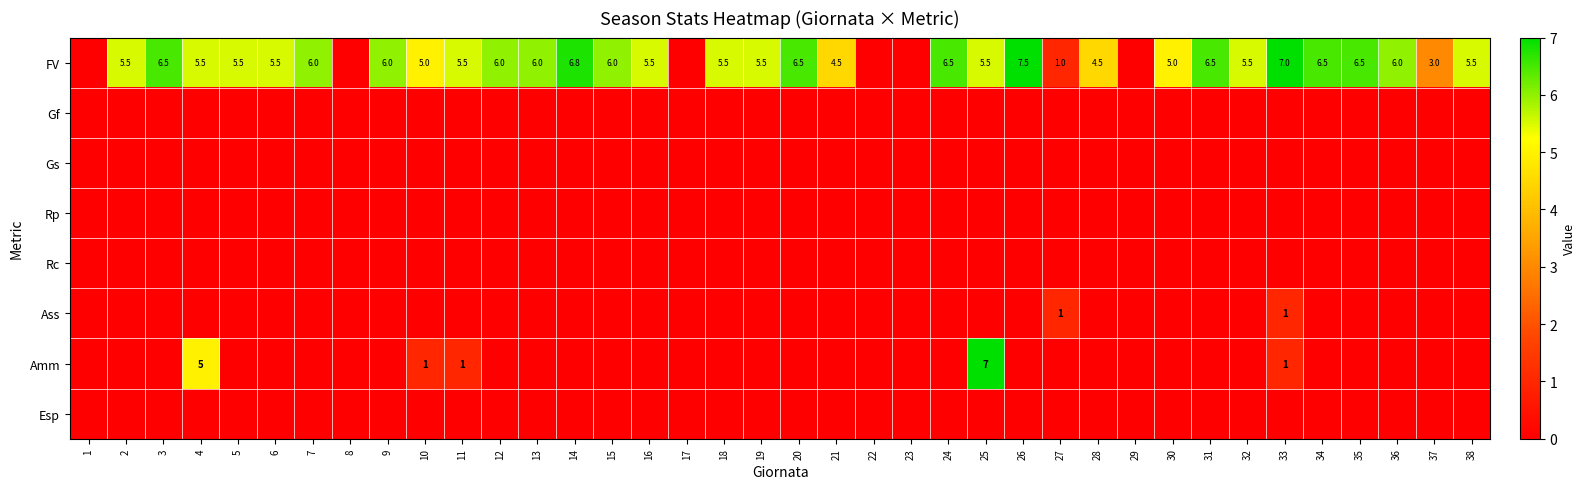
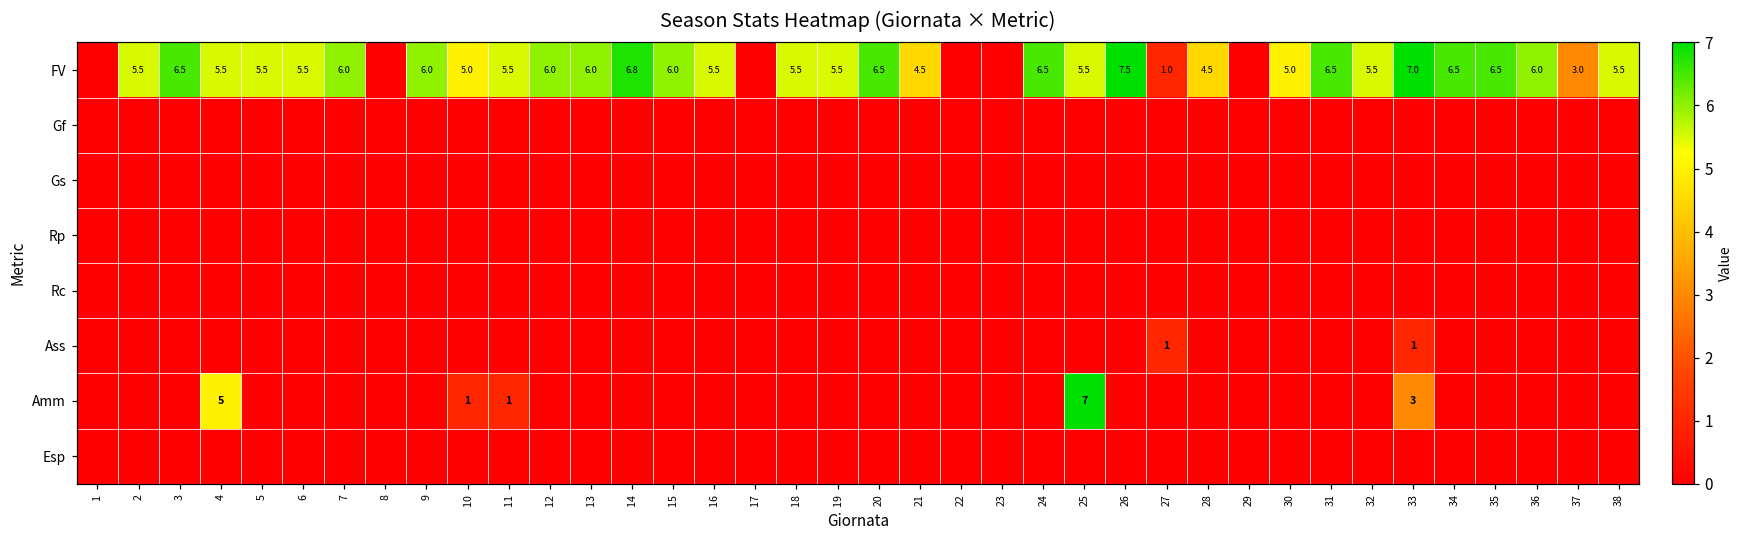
  {
    "FV": {
      "2": 5.5,
      "3": 6.5,
      "4": 5.5,
      "5": 5.5,
      "6": 5.5,
      "7": 6.0,
      "9": 6.0,
      "10": 5.0,
      "11": 5.5,
      "12": 6.0,
      "13": 6.0,
      "14": 6.8,
      "15": 6.0,
      "16": 5.5,
      "18": 5.5,
      "19": 5.5,
      "20": 6.5,
      "21": 4.5,
      "24": 6.5,
      "25": 5.5,
      "26": 7.5,
      "27": 1.0,
      "28": 4.5,
      "30": 5.0,
      "31": 6.5,
      "32": 5.5,
      "33": 7.0,
      "34": 6.5,
      "35": 6.5,
      "36": 6.0,
      "37": 3.0,
      "38": 5.5
    },
    "Ass": {
      "27": 1,
      "33": 1
    },
    "Amm": {
      "4": 5,
      "10": 1,
      "11": 1,
      "25": 7,
-     "33": 1
+     "33": 3
    }
  }
